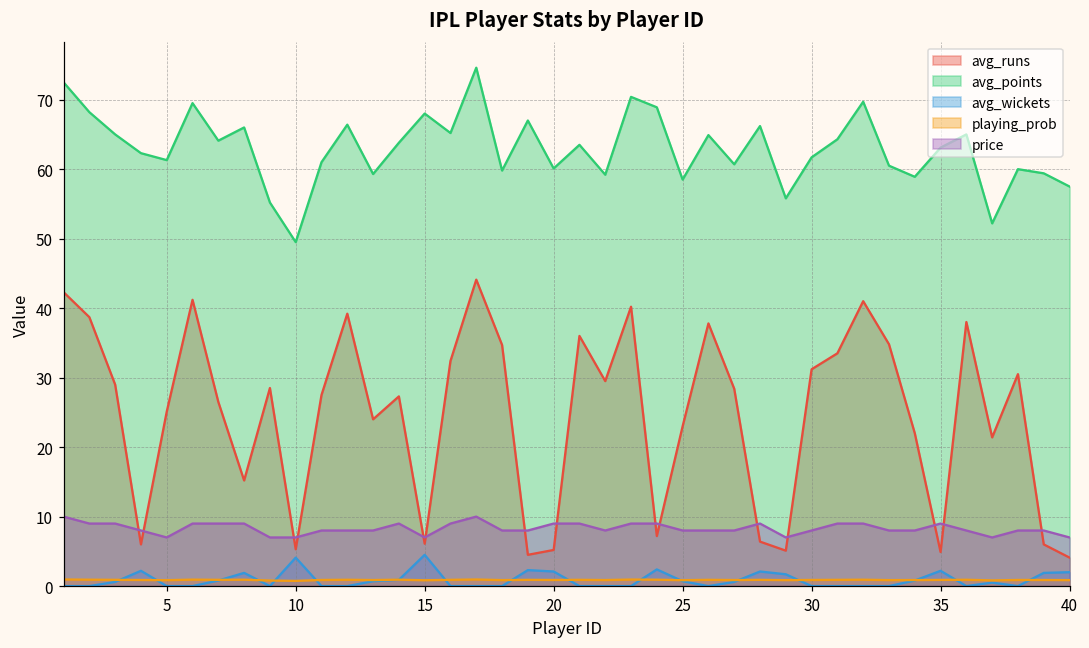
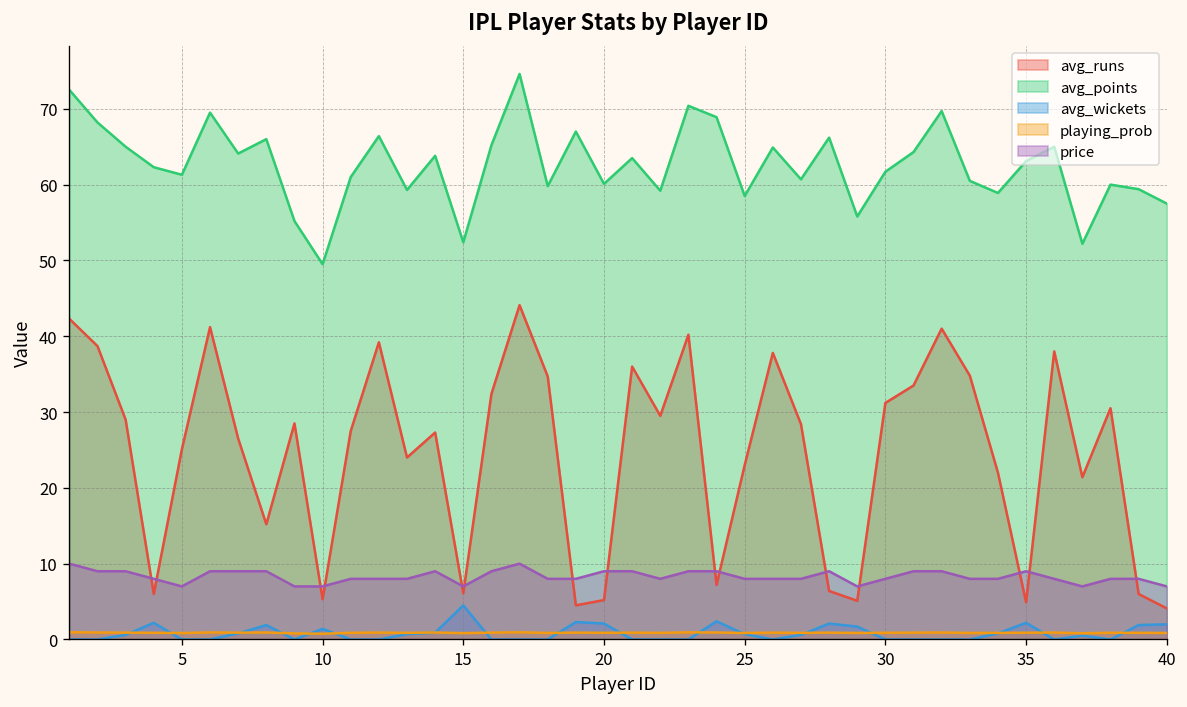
  {
    "avg_points": {
      "5": 61,
      "10": 50,
-     "15": 68,
+     "15": 52,
      "20": 60,
      "25": 59,
      "30": 62,
      "40": 58
    },
    "avg_wickets": {
      "5": 0,
-     "10": 4,
+     "10": 1,
      "15": 5,
      "20": 2,
      "30": 0,
      "35": 2,
      "40": 2
    },
    "price": {
      "5": 7,
      "10": 7,
      "15": 7,
      "20": 9,
      "25": 8,
      "30": 8,
      "35": 9,
      "40": 7
    }
  }
